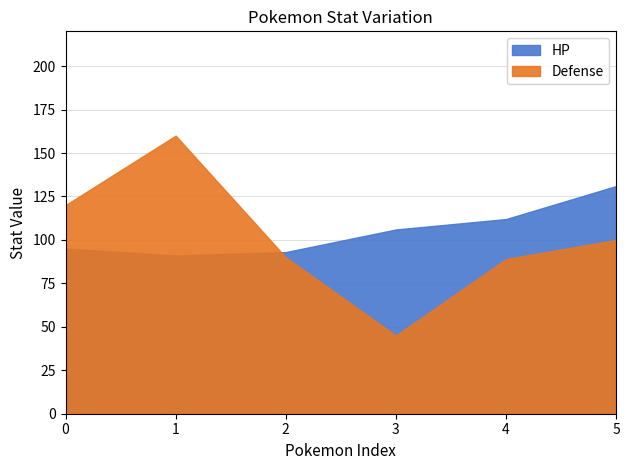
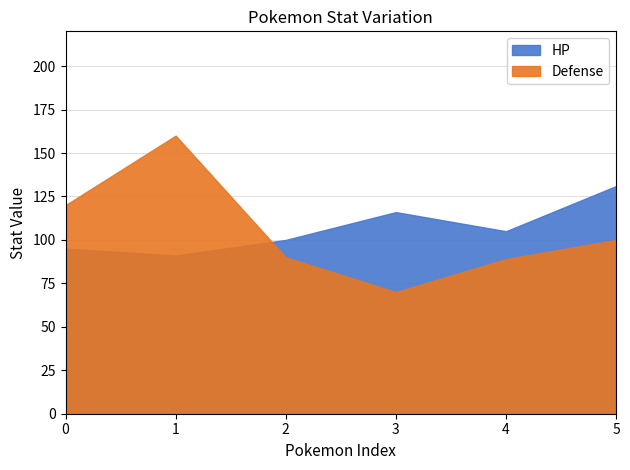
  {
    "HP": {
      "0": 95,
      "1": 91,
-     "2": 93,
-     "3": 106,
-     "4": 112,
+     "2": 100,
+     "3": 116,
+     "4": 105,
      "5": 131
    },
    "Defense": {
      "0": 120,
      "1": 160,
      "2": 90,
-     "3": 45,
+     "3": 70,
      "4": 89,
      "5": 100
    }
  }
